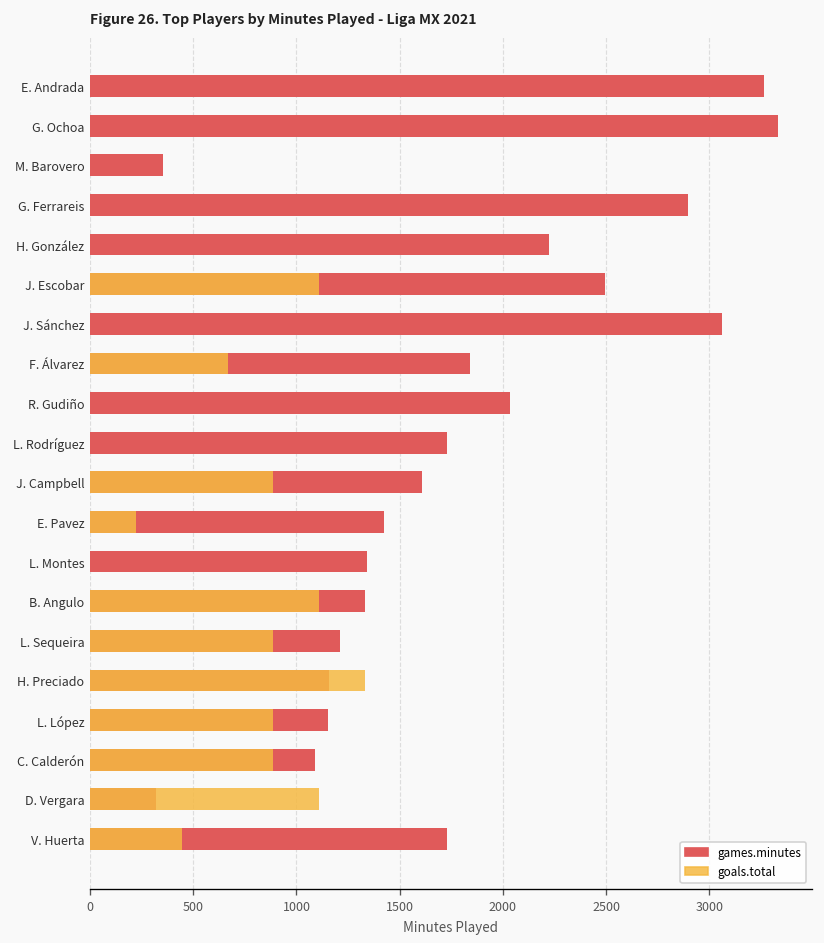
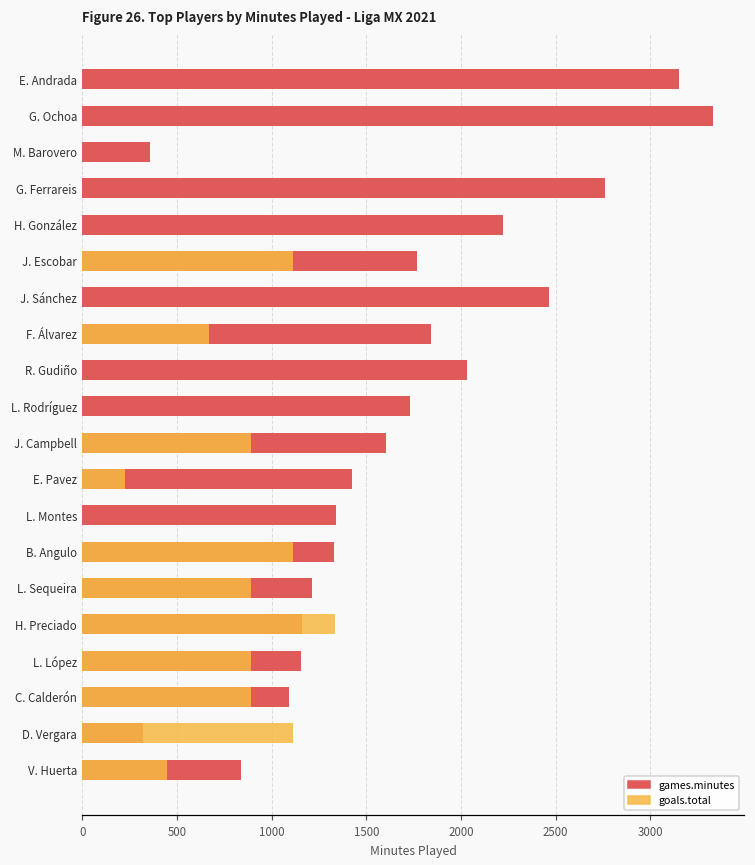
  {
    "games.minutes": {
-     "E. Andrada": 3260,
+     "E. Andrada": 3150,
      "G. Ochoa": 3330,
      "M. Barovero": 360,
-     "G. Ferrareis": 2900,
+     "G. Ferrareis": 2760,
      "H. González": 2220,
-     "J. Escobar": 2490,
-     "J. Sánchez": 3060,
+     "J. Escobar": 1770,
+     "J. Sánchez": 2470,
      "F. Álvarez": 1840,
      "R. Gudiño": 2030,
      "L. Rodríguez": 1730,
      "J. Campbell": 1610,
      "E. Pavez": 1420,
      "L. Montes": 1340,
      "B. Angulo": 1330,
      "L. Sequeira": 1210,
      "L. López": 1150,
      "C. Calderón": 1090,
-     "V. Huerta": 1730
+     "V. Huerta": 840
    }
  }
